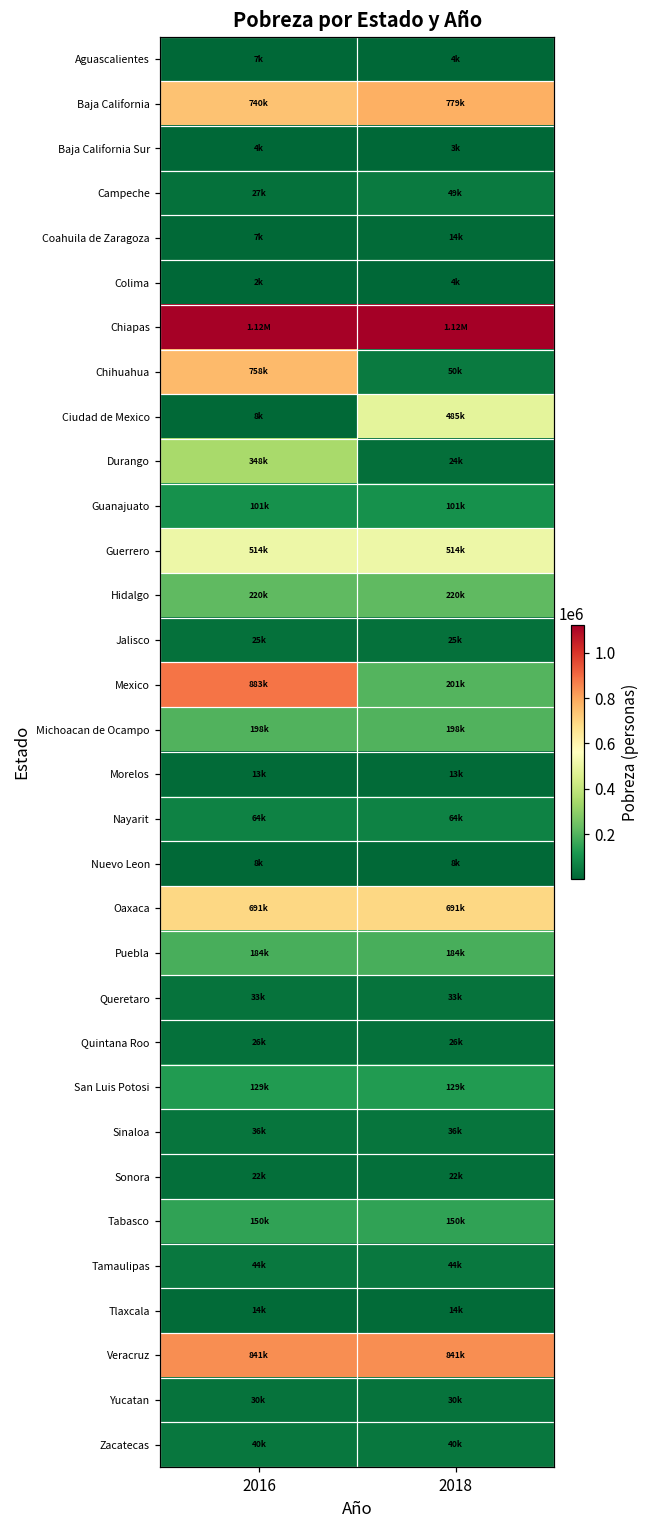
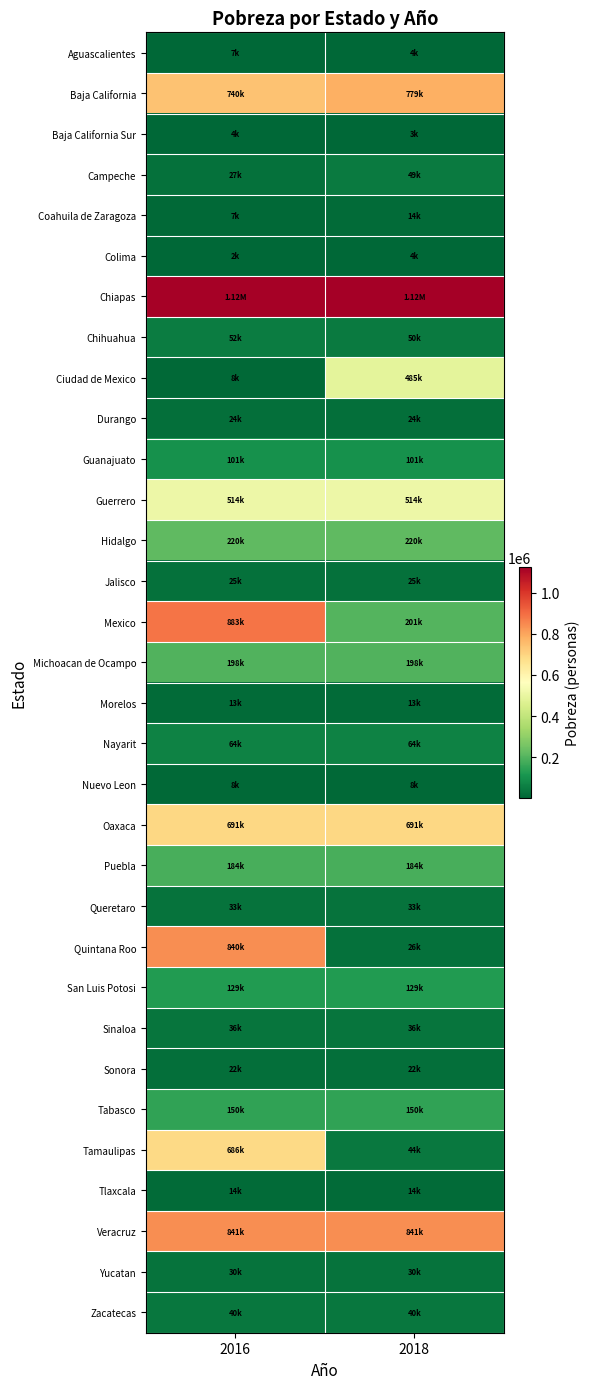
  {
    "Aguascalientes": {
      "2016": "7k",
      "2018": "4k"
    },
    "Baja California": {
      "2016": "740k",
      "2018": "779k"
    },
    "Baja California Sur": {
      "2016": "4k",
      "2018": "3k"
    },
    "Campeche": {
      "2016": "27k",
      "2018": "49k"
    },
    "Coahuila de Zaragoza": {
      "2016": "7k",
      "2018": "14k"
    },
    "Colima": {
      "2016": "2k",
      "2018": "4k"
    },
    "Chiapas": {
      "2016": "1.12M",
      "2018": "1.12M"
    },
    "Chihuahua": {
-     "2016": "758k",
+     "2016": "52k",
      "2018": "50k"
    },
    "Ciudad de Mexico": {
      "2016": "8k",
      "2018": "485k"
    },
    "Durango": {
-     "2016": "348k",
+     "2016": "24k",
      "2018": "24k"
    },
    "Guanajuato": {
      "2016": "101k",
      "2018": "101k"
    },
    "Guerrero": {
      "2016": "514k",
      "2018": "514k"
    },
    "Hidalgo": {
      "2016": "220k",
      "2018": "220k"
    },
    "Jalisco": {
      "2016": "25k",
      "2018": "25k"
    },
    "Mexico": {
      "2016": "883k",
      "2018": "201k"
    },
    "Michoacan de Ocampo": {
      "2016": "198k",
      "2018": "198k"
    },
    "Morelos": {
      "2016": "13k",
      "2018": "13k"
    },
    "Nayarit": {
      "2016": "64k",
      "2018": "64k"
    },
    "Nuevo Leon": {
      "2016": "8k",
      "2018": "8k"
    },
    "Oaxaca": {
      "2016": "691k",
      "2018": "691k"
    },
    "Puebla": {
      "2016": "184k",
      "2018": "184k"
    },
    "Queretaro": {
      "2016": "33k",
      "2018": "33k"
    },
    "Quintana Roo": {
-     "2016": "26k",
+     "2016": "840k",
      "2018": "26k"
    },
    "San Luis Potosi": {
      "2016": "129k",
      "2018": "129k"
    },
    "Sinaloa": {
      "2016": "36k",
      "2018": "36k"
    },
    "Sonora": {
      "2016": "22k",
      "2018": "22k"
    },
    "Tabasco": {
      "2016": "150k",
      "2018": "150k"
    },
    "Tamaulipas": {
-     "2016": "44k",
+     "2016": "686k",
      "2018": "44k"
    },
    "Tlaxcala": {
      "2016": "14k",
      "2018": "14k"
    },
    "Veracruz": {
      "2016": "841k",
      "2018": "841k"
    },
    "Yucatan": {
      "2016": "30k",
      "2018": "30k"
    },
    "Zacatecas": {
      "2016": "40k",
      "2018": "40k"
    }
  }
